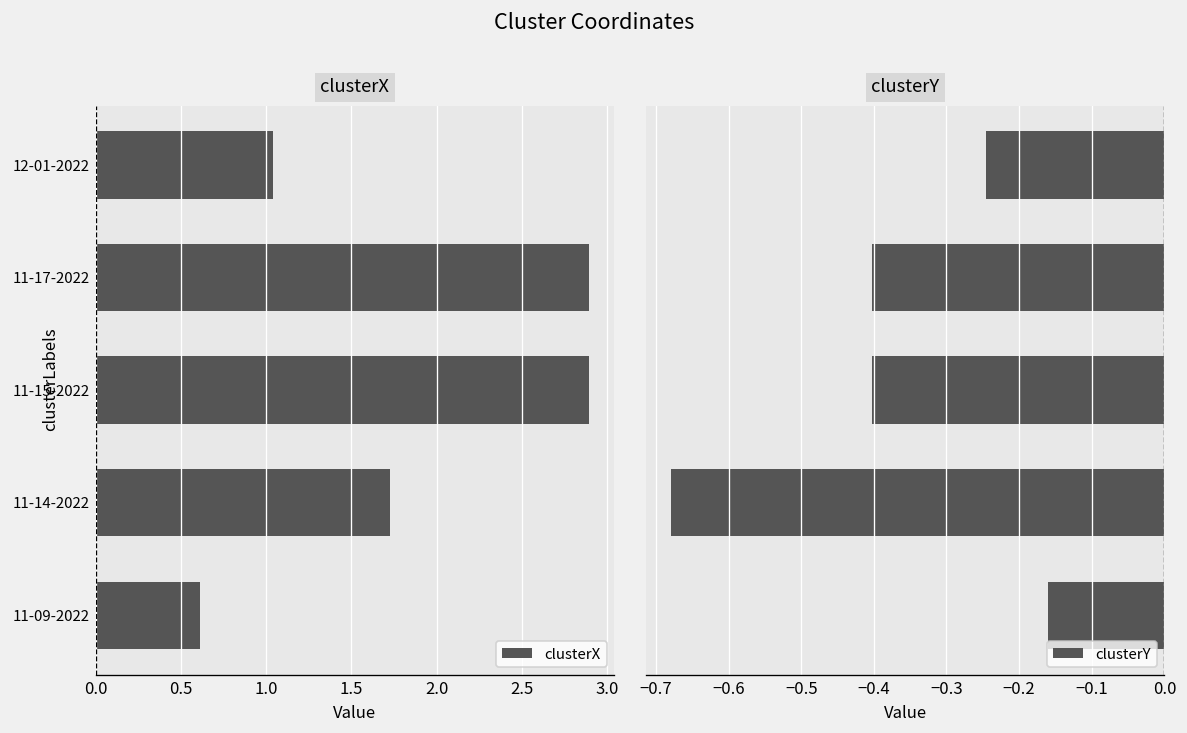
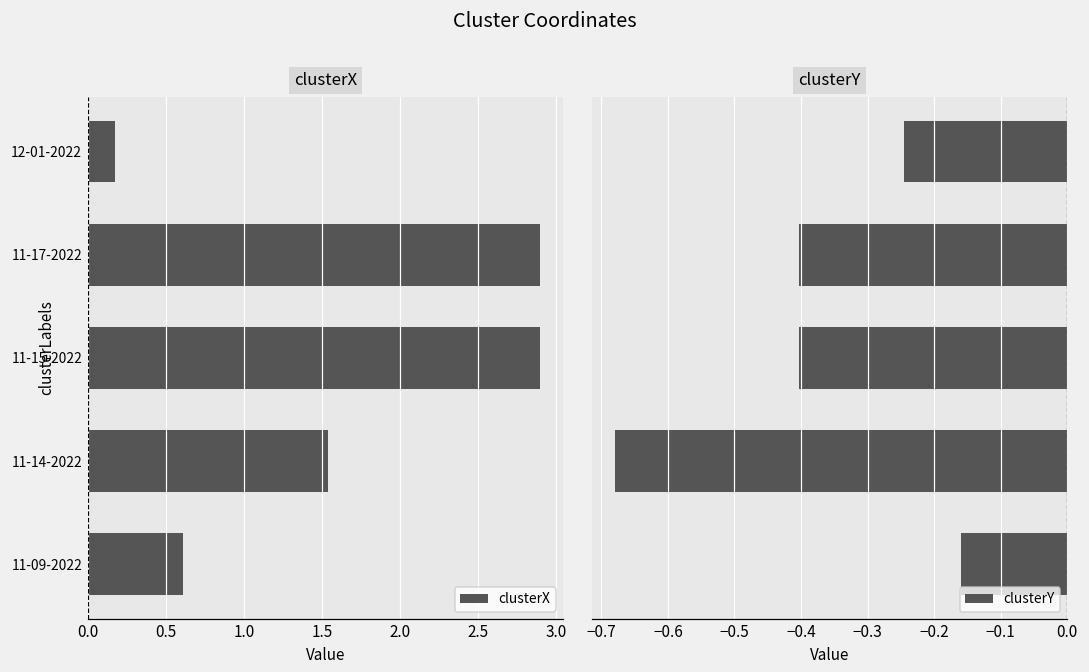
  {
    "clusterX": {
-     "12-01-2022": 1.04,
+     "12-01-2022": 0.18,
      "11-17-2022": 2.90,
      "11-15-2022": 2.90,
-     "11-14-2022": 1.72,
+     "11-14-2022": 1.54,
      "11-09-2022": 0.61
    }
  }
